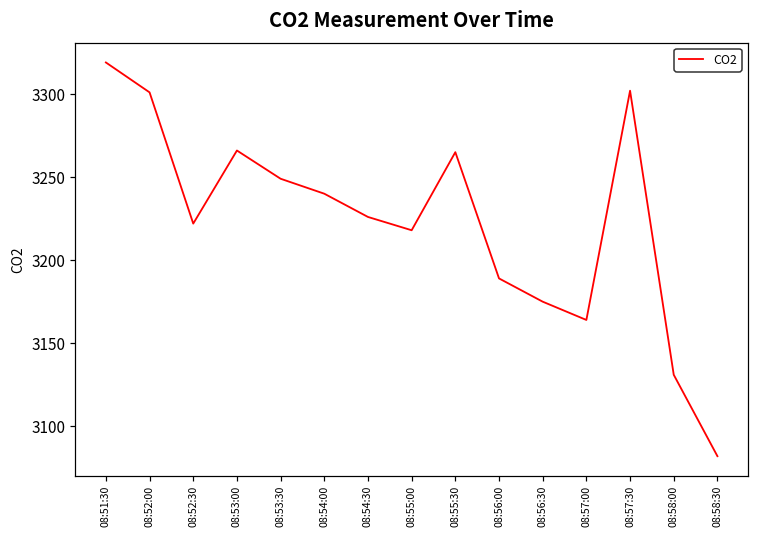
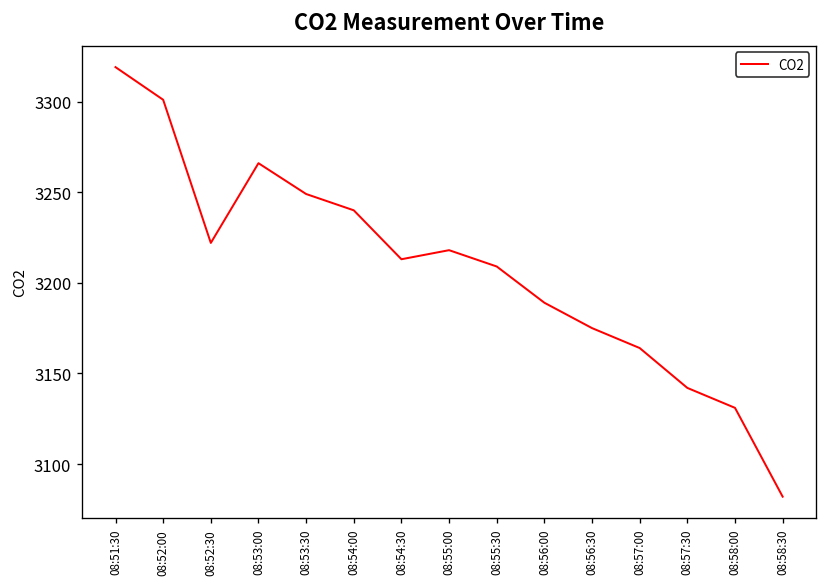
  {
    "08:51:30": 3319,
    "08:52:00": 3301,
    "08:52:30": 3222,
    "08:53:00": 3266,
    "08:53:30": 3249,
    "08:54:00": 3240,
-   "08:54:30": 3226,
+   "08:54:30": 3213,
    "08:55:00": 3218,
-   "08:55:30": 3265,
+   "08:55:30": 3209,
    "08:56:00": 3189,
    "08:56:30": 3175,
    "08:57:00": 3164,
-   "08:57:30": 3302,
+   "08:57:30": 3142,
    "08:58:00": 3131,
    "08:58:30": 3082
  }
